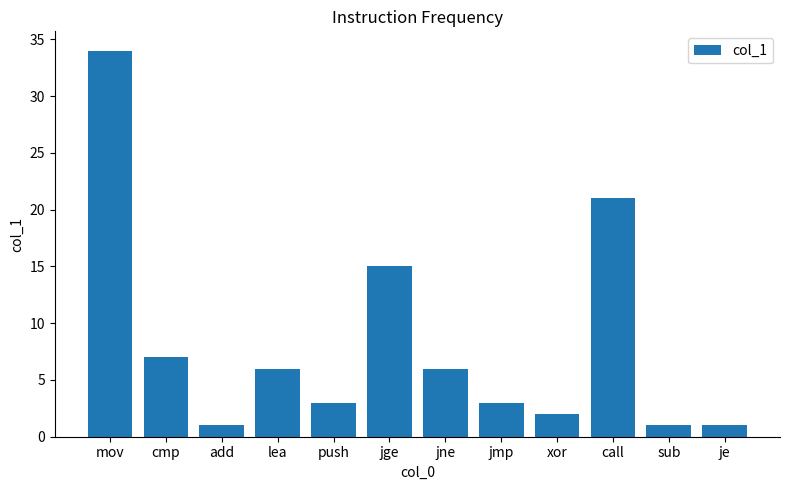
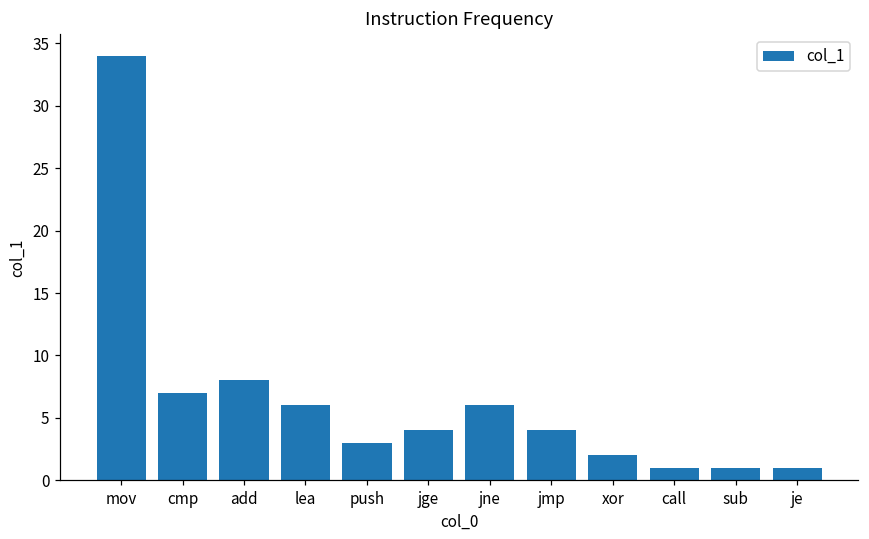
  {
    "mov": 34,
    "cmp": 7,
-   "add": 1,
+   "add": 8,
    "lea": 6,
    "push": 3,
-   "jge": 15,
+   "jge": 4,
    "jne": 6,
-   "jmp": 3,
+   "jmp": 4,
    "xor": 2,
-   "call": 21,
+   "call": 1,
    "sub": 1,
    "je": 1
  }
